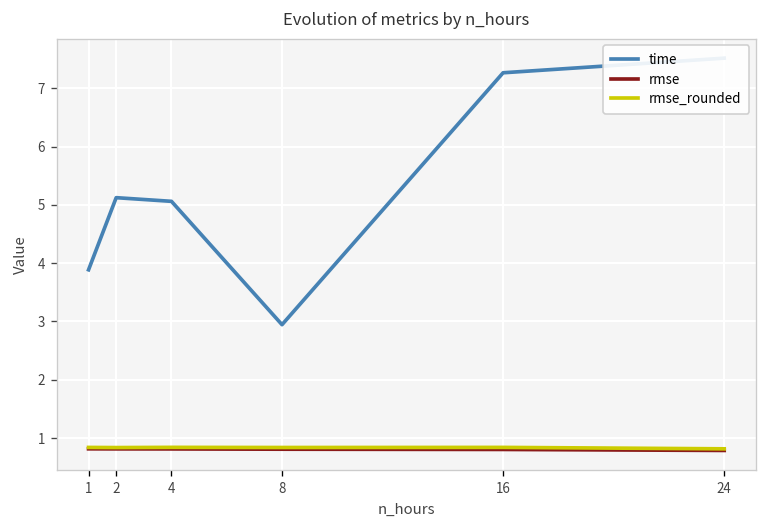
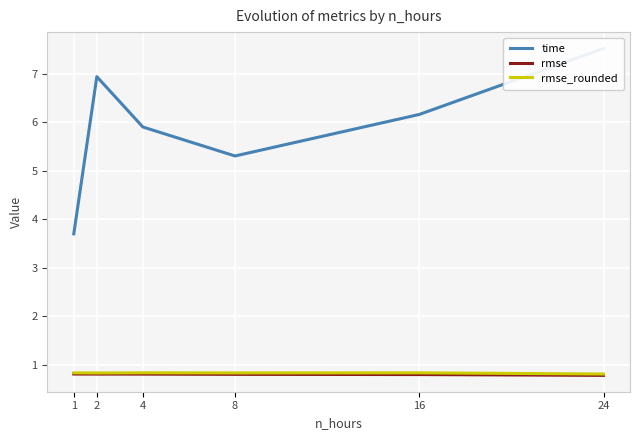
  {
    "time": {
-     "1": 3.9,
-     "2": 5.1,
-     "4": 5.1,
-     "8": 2.9,
-     "16": 7.3
+     "1": 3.7,
+     "2": 6.9,
+     "4": 5.9,
+     "8": 5.3,
+     "16": 6.2
    }
  }
